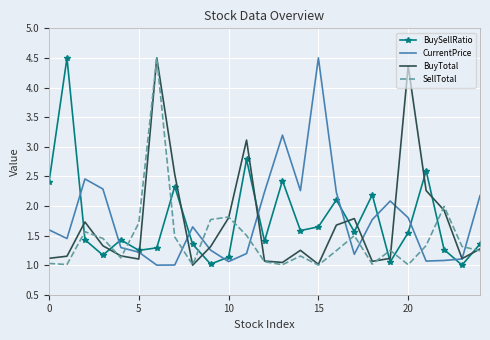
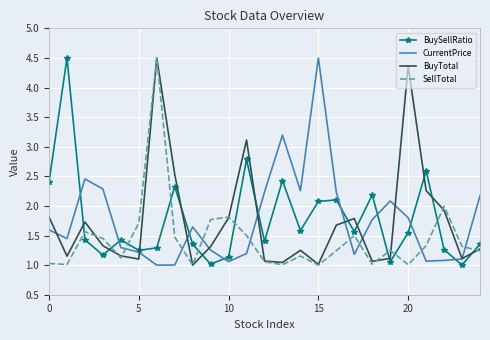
  {
    "BuySellRatio": {
      "0": 2.4,
      "10": 1.1,
-     "15": 1.6,
+     "15": 2.1,
      "20": 1.5
    },
    "BuyTotal": {
-     "0": 1.1,
+     "0": 1.8,
      "5": 1.1
    }
  }
